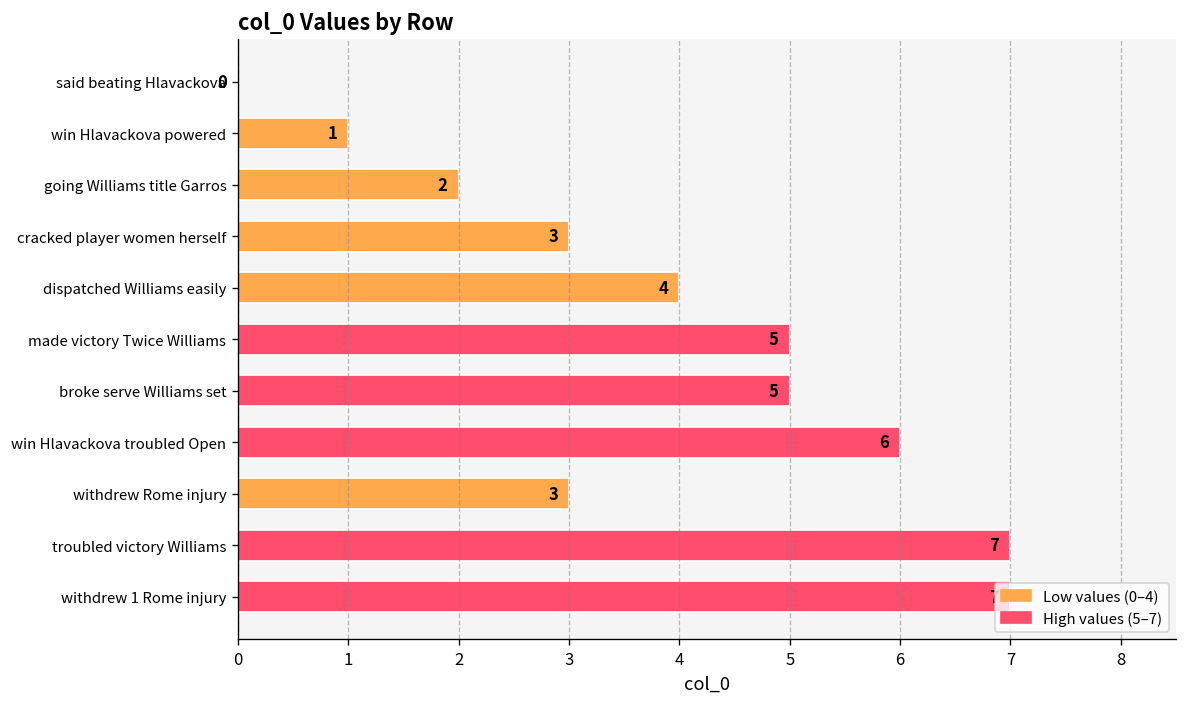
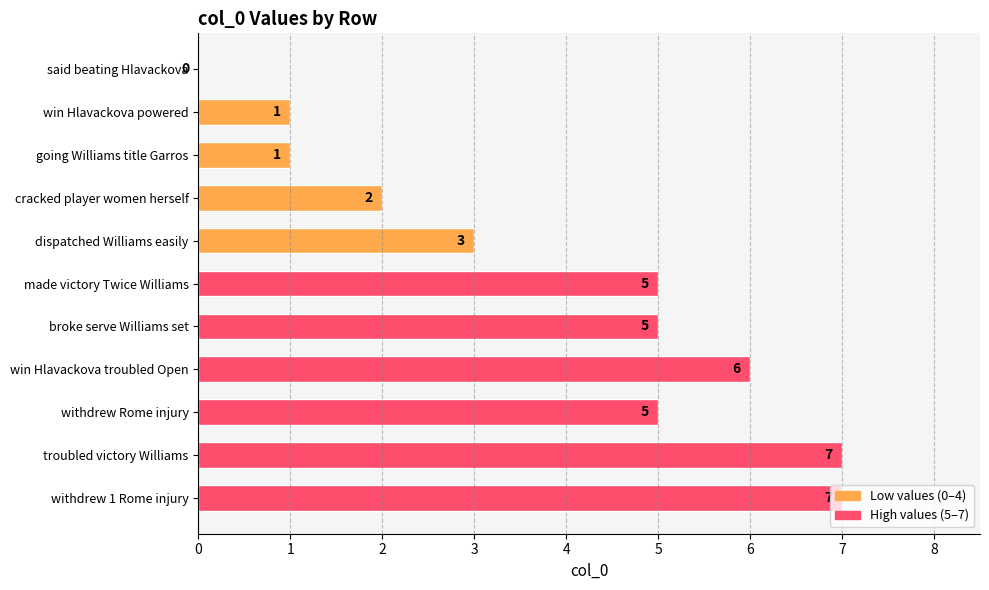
  {
    "said beating Hlavackova": 0,
    "win Hlavackova powered": 1,
-   "going Williams title Garros": 2,
-   "cracked player women herself": 3,
-   "dispatched Williams easily": 4,
+   "going Williams title Garros": 1,
+   "cracked player women herself": 2,
+   "dispatched Williams easily": 3,
    "made victory Twice Williams": 5,
    "broke serve Williams set": 5,
    "win Hlavackova troubled Open": 6,
-   "withdrew Rome injury": 3,
+   "withdrew Rome injury": 5,
    "troubled victory Williams": 7
  }
